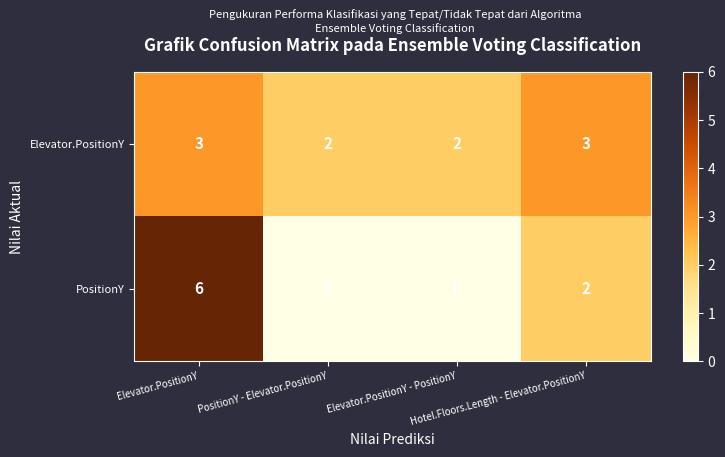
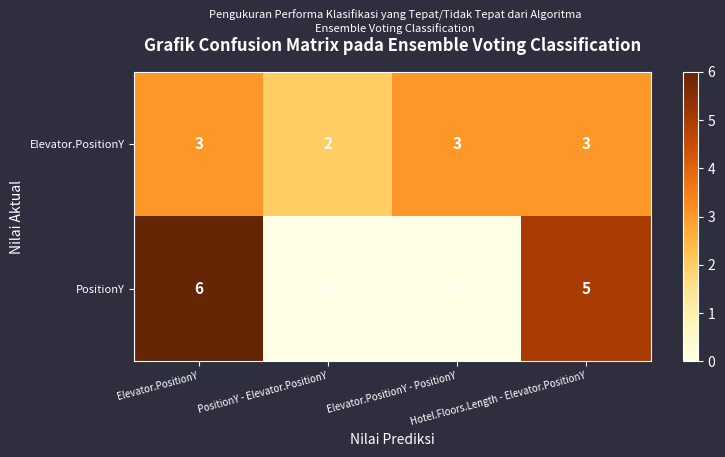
  {
    "Elevator.PositionY": {
      "Elevator.PositionY": 3,
      "PositionY - Elevator.PositionY": 2,
-     "Elevator.PositionY - PositionY": 2,
+     "Elevator.PositionY - PositionY": 3,
      "Hotel.Floors.Length - Elevator.PositionY": 3
    },
    "PositionY": {
      "Elevator.PositionY": 6,
-     "Hotel.Floors.Length - Elevator.PositionY": 2
+     "Hotel.Floors.Length - Elevator.PositionY": 5
    }
  }
